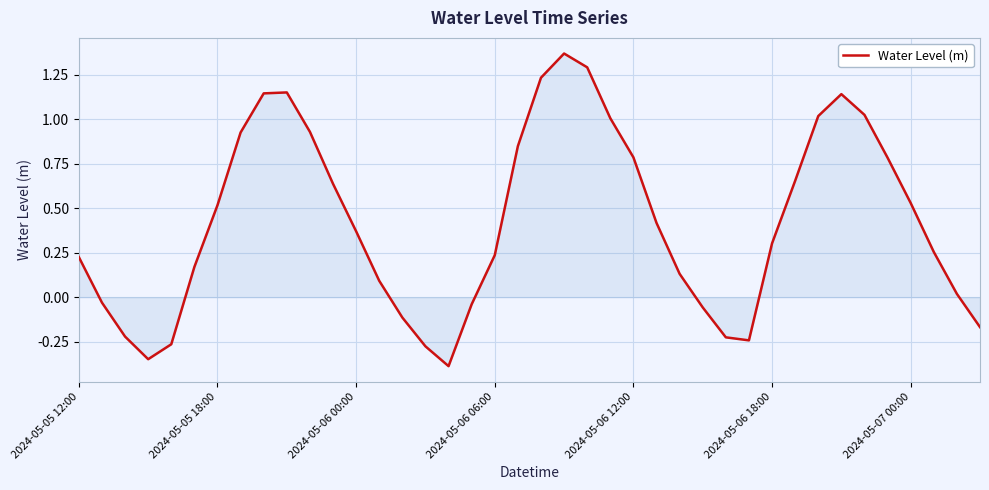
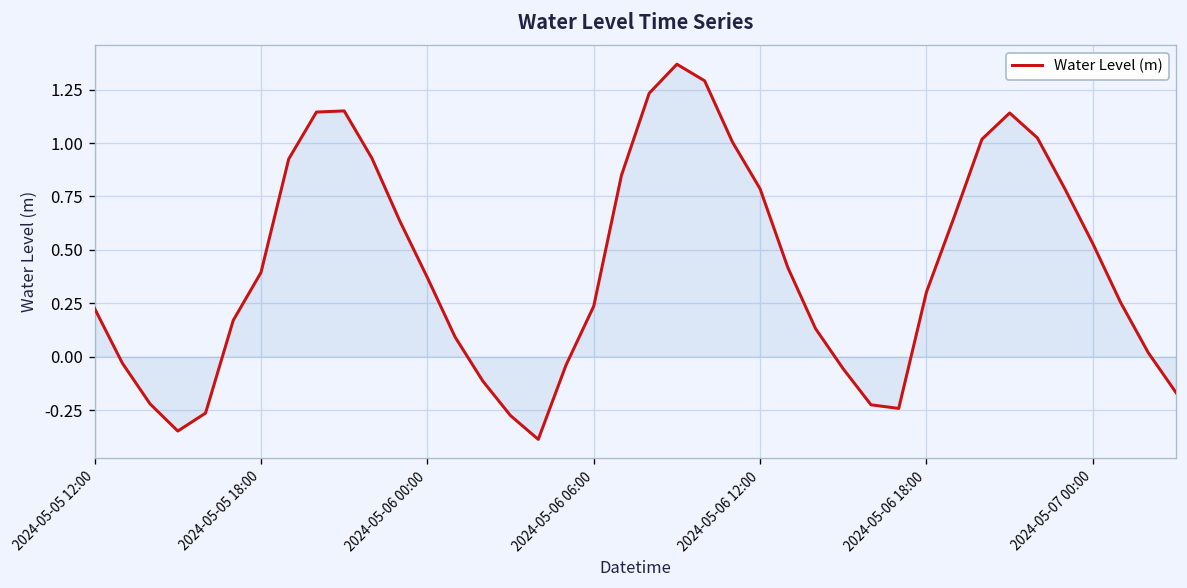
  {
    "Water Level (m)": {
-     "2024-05-05 18:00": 0.52
+     "2024-05-05 18:00": 0.39
    }
  }
